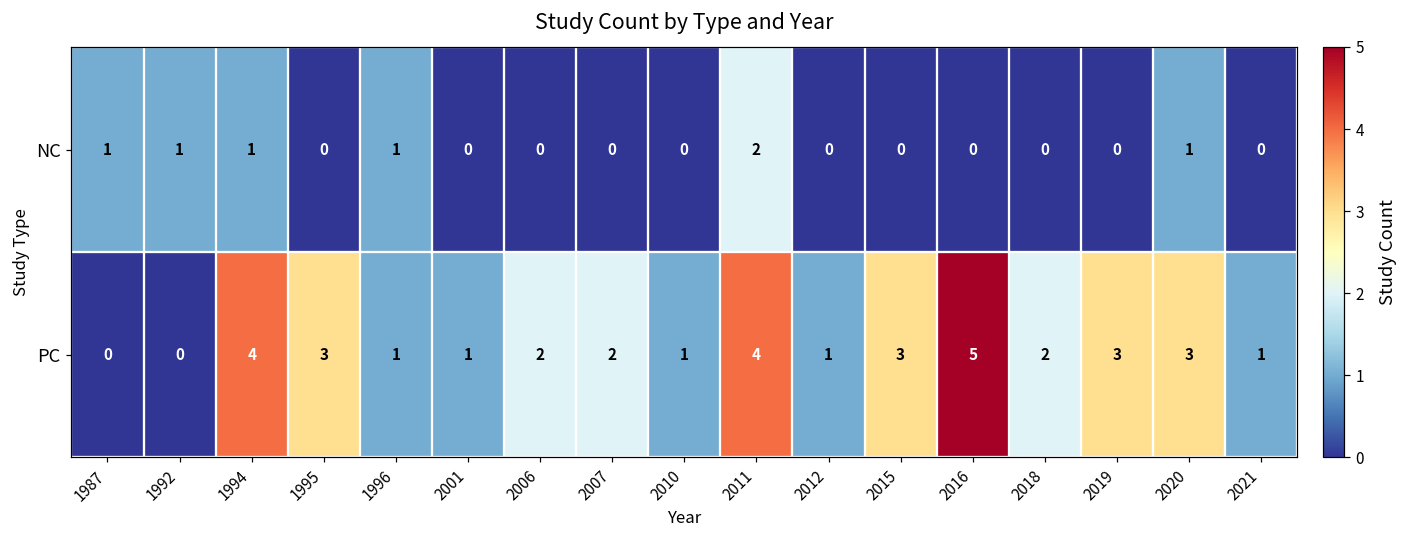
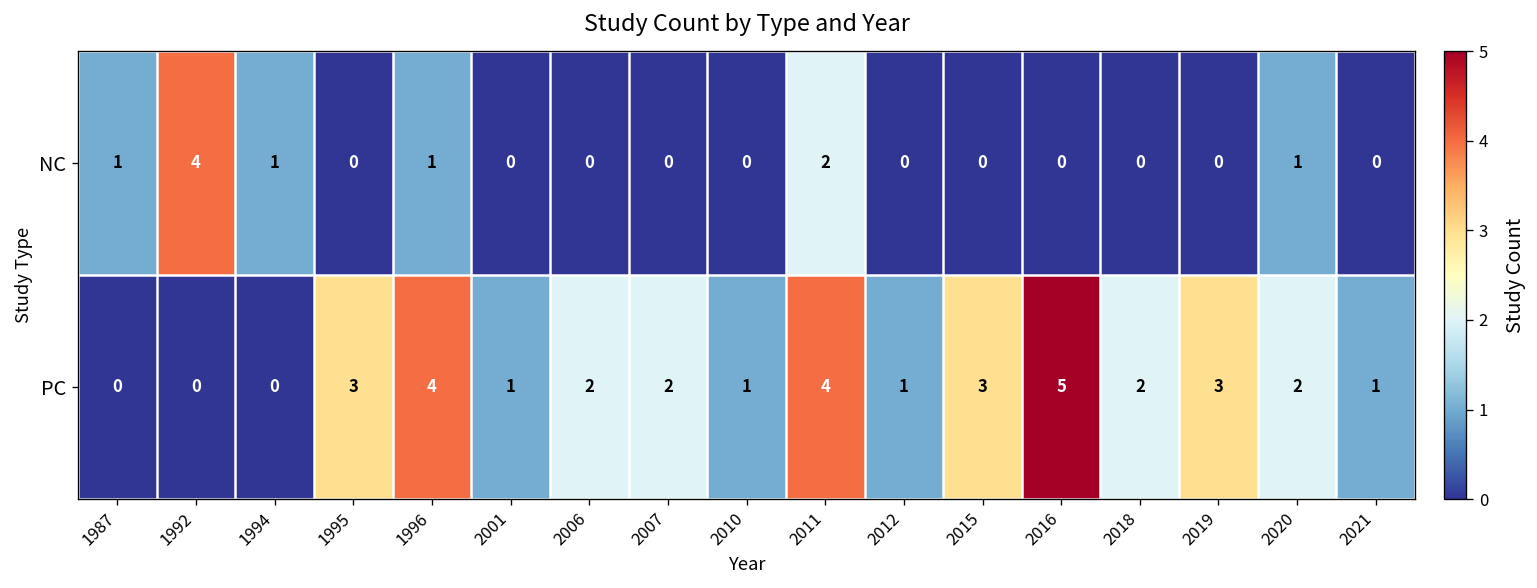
  {
    "NC": {
      "1987": 1,
-     "1992": 1,
+     "1992": 4,
      "1994": 1,
      "1995": 0,
      "1996": 1,
      "2001": 0,
      "2006": 0,
      "2007": 0,
      "2010": 0,
      "2011": 2,
      "2012": 0,
      "2015": 0,
      "2016": 0,
      "2018": 0,
      "2019": 0,
      "2020": 1,
      "2021": 0
    },
    "PC": {
      "1987": 0,
      "1992": 0,
-     "1994": 4,
+     "1994": 0,
      "1995": 3,
-     "1996": 1,
+     "1996": 4,
      "2001": 1,
      "2006": 2,
      "2007": 2,
      "2010": 1,
      "2011": 4,
      "2012": 1,
      "2015": 3,
      "2016": 5,
      "2018": 2,
      "2019": 3,
-     "2020": 3,
+     "2020": 2,
      "2021": 1
    }
  }
